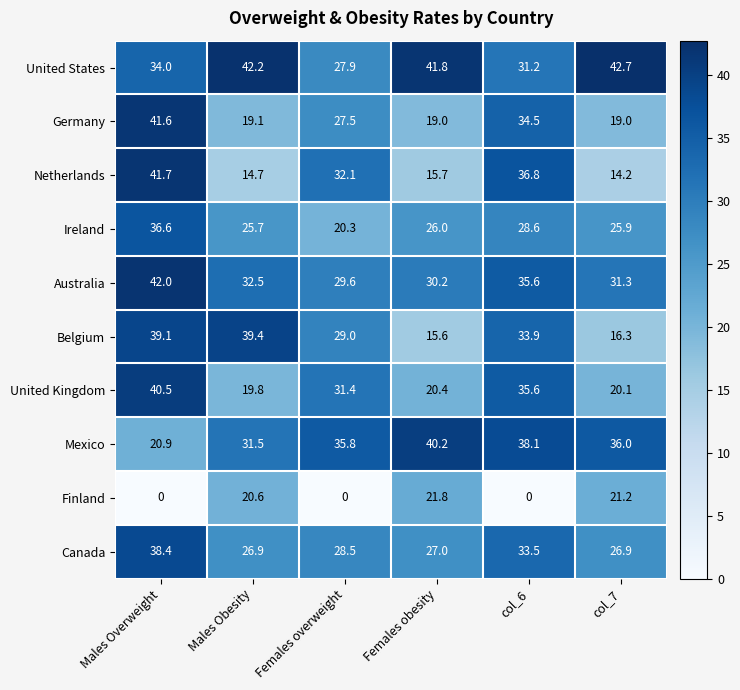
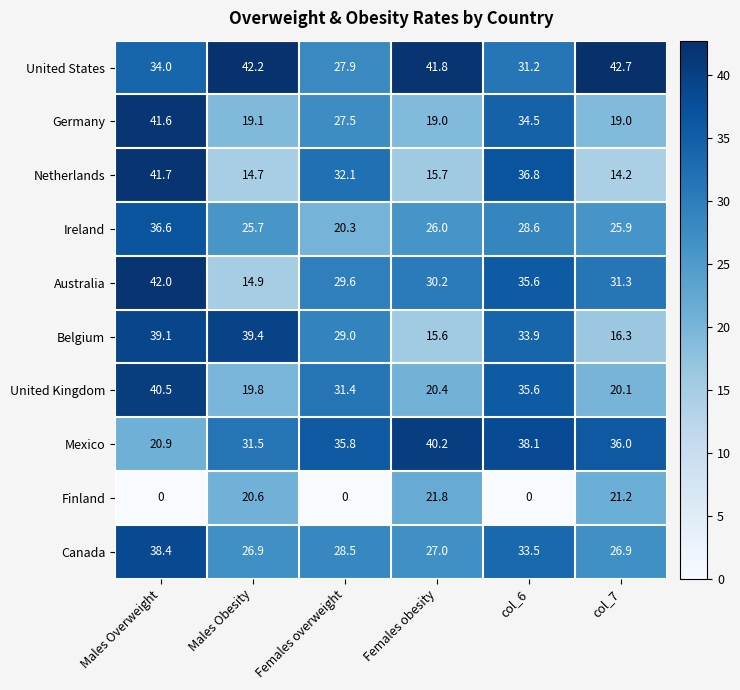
  {
    "United States": {
      "Males Overweight": 34.0,
      "Males Obesity": 42.2,
      "Females overweight": 27.9,
      "Females obesity": 41.8,
      "col_6": 31.2,
      "col_7": 42.7
    },
    "Germany": {
      "Males Overweight": 41.6,
      "Males Obesity": 19.1,
      "Females overweight": 27.5,
      "Females obesity": 19.0,
      "col_6": 34.5,
      "col_7": 19.0
    },
    "Netherlands": {
      "Males Overweight": 41.7,
      "Males Obesity": 14.7,
      "Females overweight": 32.1,
      "Females obesity": 15.7,
      "col_6": 36.8,
      "col_7": 14.2
    },
    "Ireland": {
      "Males Overweight": 36.6,
      "Males Obesity": 25.7,
      "Females overweight": 20.3,
      "Females obesity": 26.0,
      "col_6": 28.6,
      "col_7": 25.9
    },
    "Australia": {
      "Males Overweight": 42.0,
-     "Males Obesity": 32.5,
+     "Males Obesity": 14.9,
      "Females overweight": 29.6,
      "Females obesity": 30.2,
      "col_6": 35.6,
      "col_7": 31.3
    },
    "Belgium": {
      "Males Overweight": 39.1,
      "Males Obesity": 39.4,
      "Females overweight": 29.0,
      "Females obesity": 15.6,
      "col_6": 33.9,
      "col_7": 16.3
    },
    "United Kingdom": {
      "Males Overweight": 40.5,
      "Males Obesity": 19.8,
      "Females overweight": 31.4,
      "Females obesity": 20.4,
      "col_6": 35.6,
      "col_7": 20.1
    },
    "Mexico": {
      "Males Overweight": 20.9,
      "Males Obesity": 31.5,
      "Females overweight": 35.8,
      "Females obesity": 40.2,
      "col_6": 38.1,
      "col_7": 36.0
    },
    "Finland": {
      "Males Overweight": 0,
      "Males Obesity": 20.6,
      "Females overweight": 0,
      "Females obesity": 21.8,
      "col_6": 0,
      "col_7": 21.2
    },
    "Canada": {
      "Males Overweight": 38.4,
      "Males Obesity": 26.9,
      "Females overweight": 28.5,
      "Females obesity": 27.0,
      "col_6": 33.5,
      "col_7": 26.9
    }
  }
